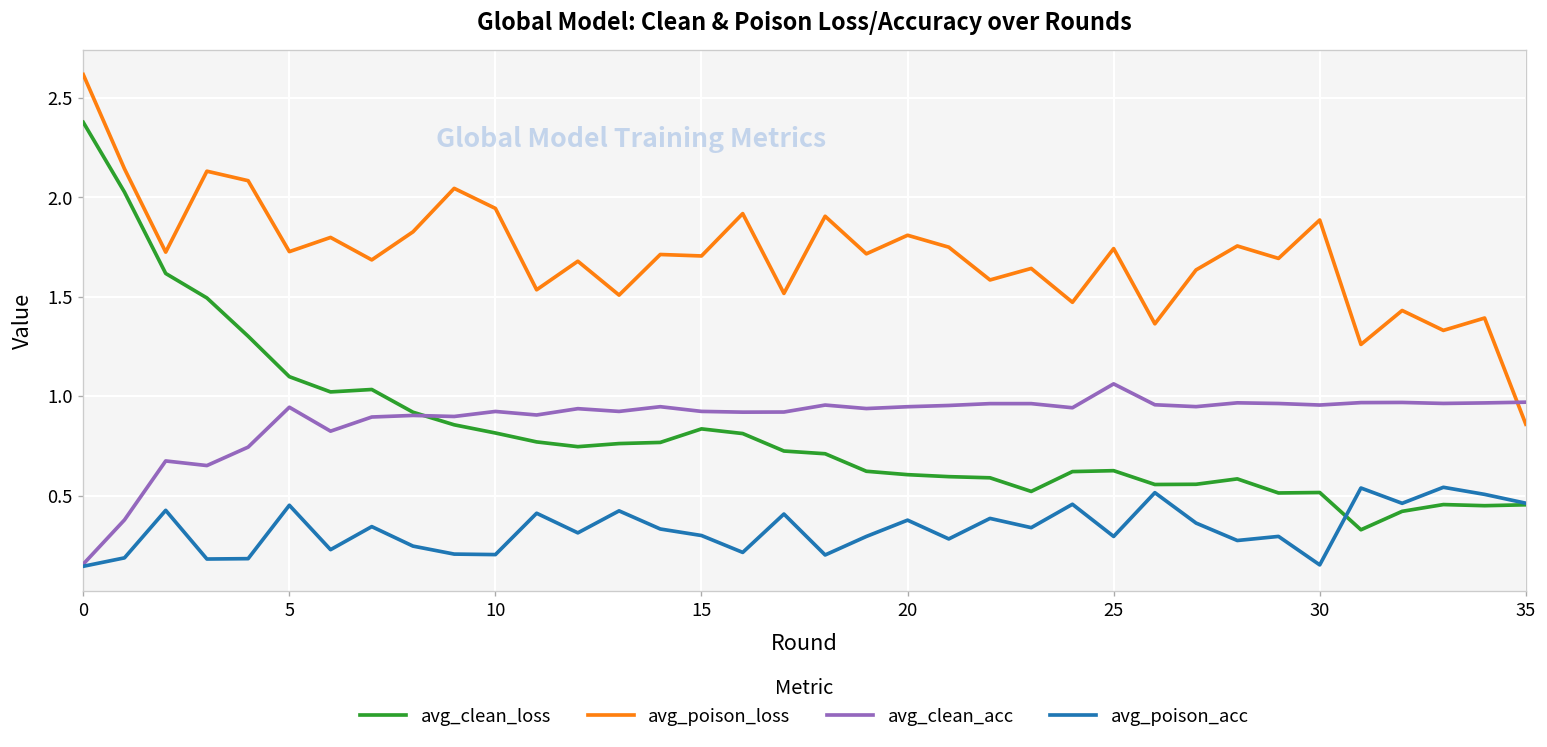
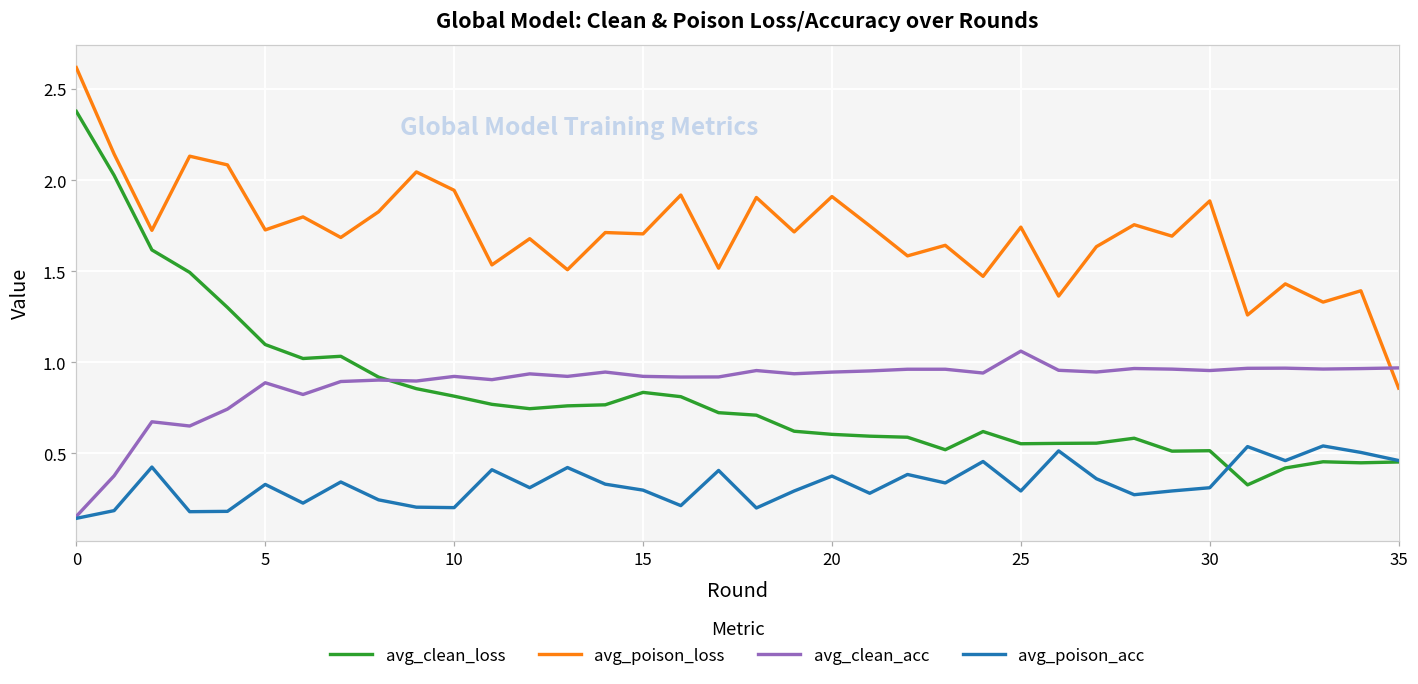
  {
    "avg_clean_loss": {
      "0": 2.38,
      "5": 1.10,
      "10": 0.81,
      "15": 0.84,
      "20": 0.60,
-     "25": 0.63,
+     "25": 0.55,
      "30": 0.52
    },
    "avg_poison_loss": {
      "0": 2.62,
      "5": 1.73,
      "10": 1.94,
      "15": 1.71,
-     "20": 1.81,
+     "20": 1.91,
      "25": 1.74,
      "30": 1.89,
      "35": 0.86
    },
    "avg_clean_acc": {
-     "5": 0.94,
+     "5": 0.89,
      "10": 0.92,
      "15": 0.92,
      "20": 0.95,
      "25": 1.06,
      "30": 0.96,
      "35": 0.97
    },
    "avg_poison_acc": {
-     "5": 0.45,
+     "5": 0.33,
      "10": 0.20,
      "15": 0.30,
      "20": 0.38,
      "25": 0.29,
-     "30": 0.15
+     "30": 0.31
    }
  }
